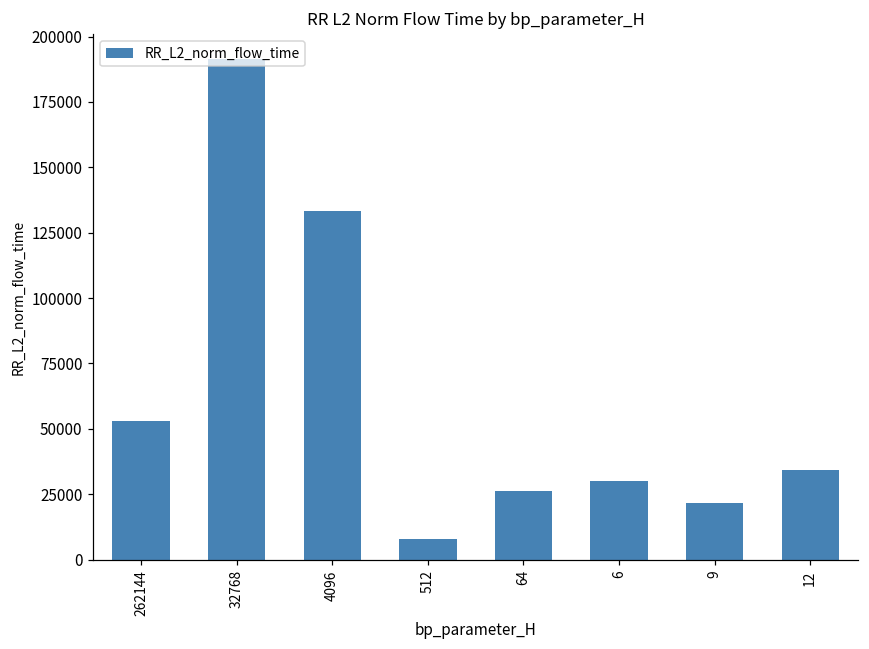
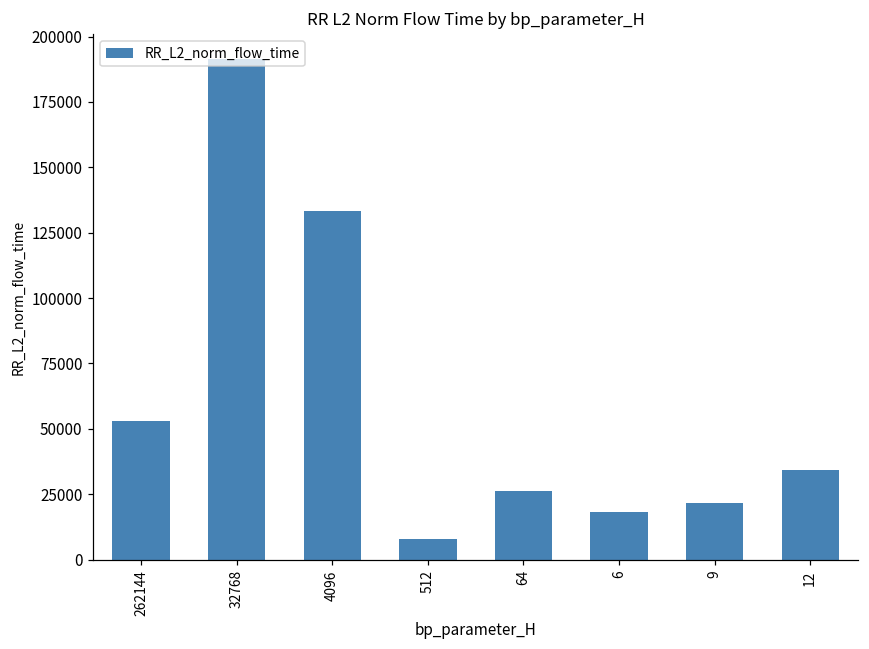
  {
    "262144": 53000,
    "4096": 133000,
    "512": 8000,
    "64": 26000,
-   "6": 30000,
+   "6": 18000,
    "9": 22000,
    "12": 34000
  }
